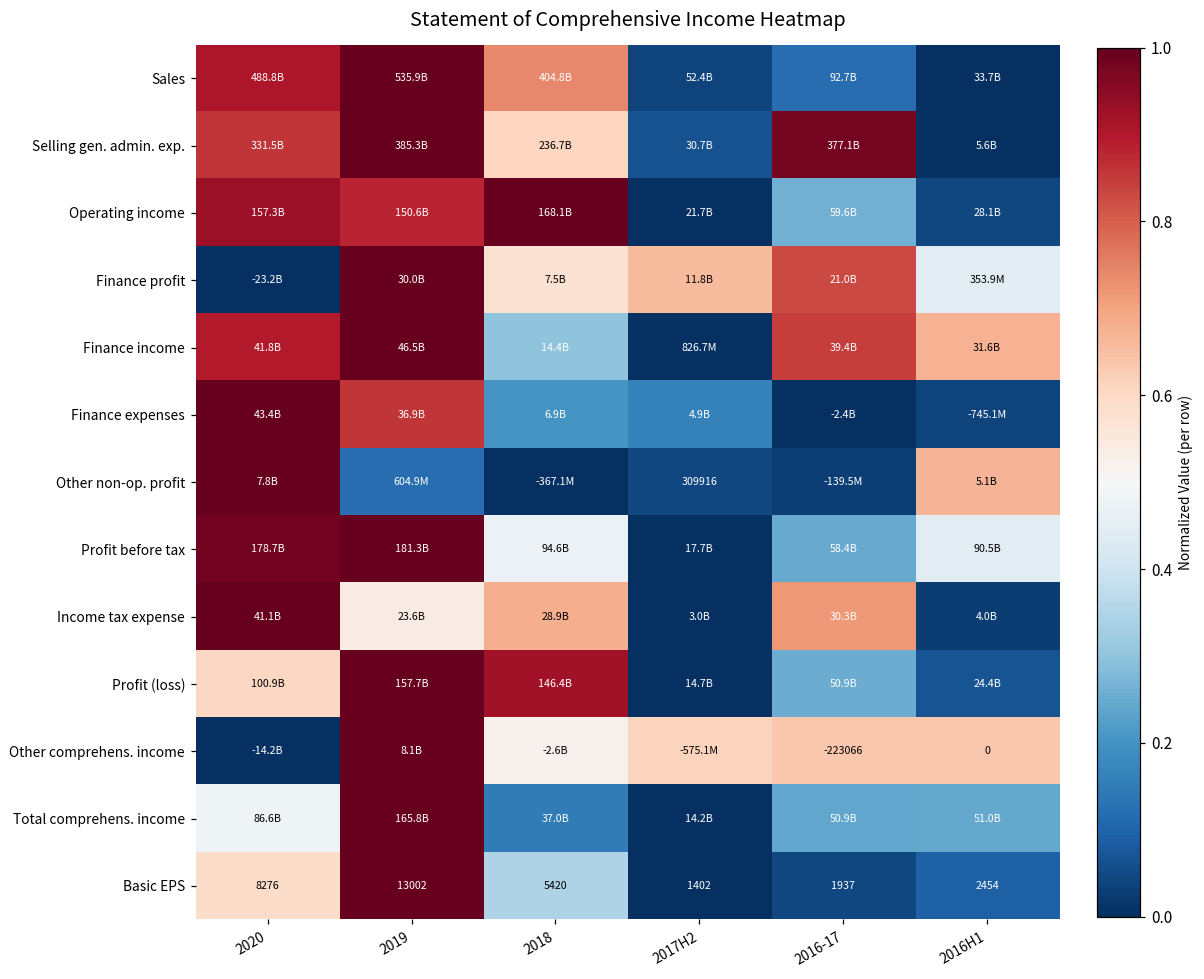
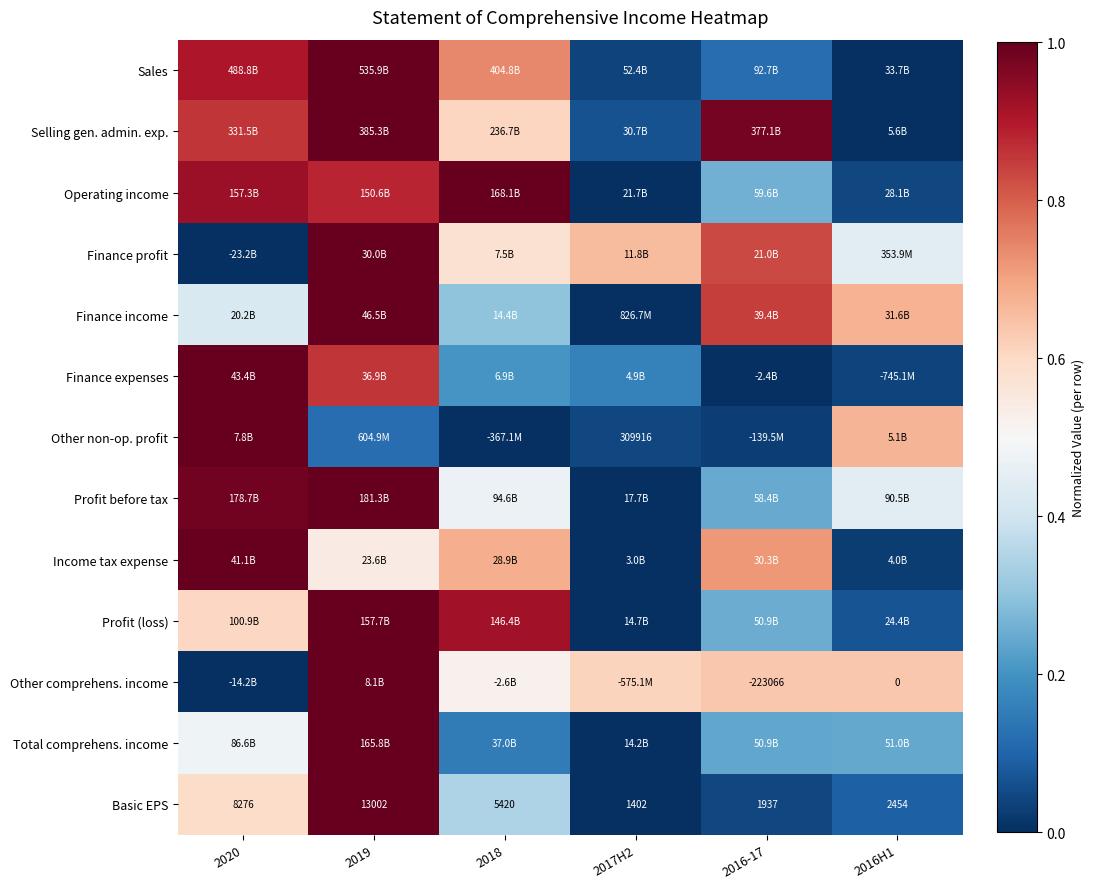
  {
    "Sales": {
      "2020": "488.8B",
      "2019": "535.9B",
      "2018": "404.8B",
      "2017H2": "52.4B",
      "2016-17": "92.7B",
      "2016H1": "33.7B"
    },
    "Selling gen. admin. exp.": {
      "2020": "331.5B",
      "2019": "385.3B",
      "2018": "236.7B",
      "2017H2": "30.7B",
      "2016-17": "377.1B",
      "2016H1": "5.6B"
    },
    "Operating income": {
      "2020": "157.3B",
      "2019": "150.6B",
      "2018": "168.1B",
      "2017H2": "21.7B",
      "2016-17": "59.6B",
      "2016H1": "28.1B"
    },
    "Finance profit": {
      "2020": "-23.2B",
      "2019": "30.0B",
      "2018": "7.5B",
      "2017H2": "11.8B",
      "2016-17": "21.0B",
      "2016H1": "353.9M"
    },
    "Finance income": {
-     "2020": "41.8B",
+     "2020": "20.2B",
      "2019": "46.5B",
      "2018": "14.4B",
      "2017H2": "826.7M",
      "2016-17": "39.4B",
      "2016H1": "31.6B"
    },
    "Finance expenses": {
      "2020": "43.4B",
      "2019": "36.9B",
      "2018": "6.9B",
      "2017H2": "4.9B",
      "2016-17": "-2.4B",
      "2016H1": "-745.1M"
    },
    "Other non-op. profit": {
      "2020": "7.8B",
      "2019": "604.9M",
      "2018": "-367.1M",
      "2017H2": "309916",
      "2016-17": "-139.5M",
      "2016H1": "5.1B"
    },
    "Profit before tax": {
      "2020": "178.7B",
      "2019": "181.3B",
      "2018": "94.6B",
      "2017H2": "17.7B",
      "2016-17": "58.4B",
      "2016H1": "90.5B"
    },
    "Income tax expense": {
      "2020": "41.1B",
      "2019": "23.6B",
      "2018": "28.9B",
      "2017H2": "3.0B",
      "2016-17": "30.3B",
      "2016H1": "4.0B"
    },
    "Profit (loss)": {
      "2020": "100.9B",
      "2019": "157.7B",
      "2018": "146.4B",
      "2017H2": "14.7B",
      "2016-17": "50.9B",
      "2016H1": "24.4B"
    },
    "Other comprehens. income": {
      "2020": "-14.2B",
      "2019": "8.1B",
      "2018": "-2.6B",
      "2017H2": "-575.1M",
      "2016-17": "-223066",
      "2016H1": "0"
    },
    "Total comprehens. income": {
      "2020": "86.6B",
      "2019": "165.8B",
      "2018": "37.0B",
      "2017H2": "14.2B",
      "2016-17": "50.9B",
      "2016H1": "51.0B"
    },
    "Basic EPS": {
      "2020": "8276",
      "2019": "13002",
      "2018": "5420",
      "2017H2": "1402",
      "2016-17": "1937",
      "2016H1": "2454"
    }
  }
